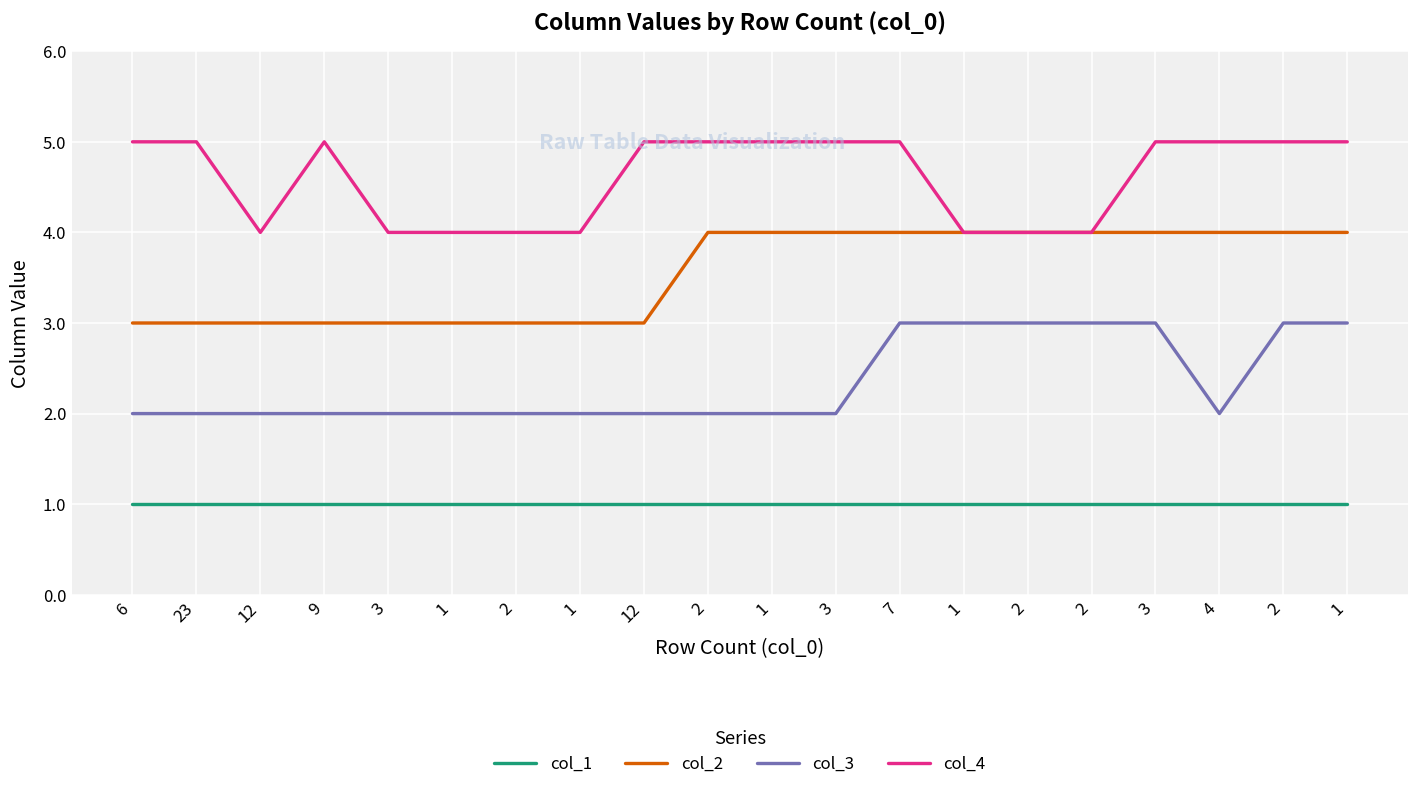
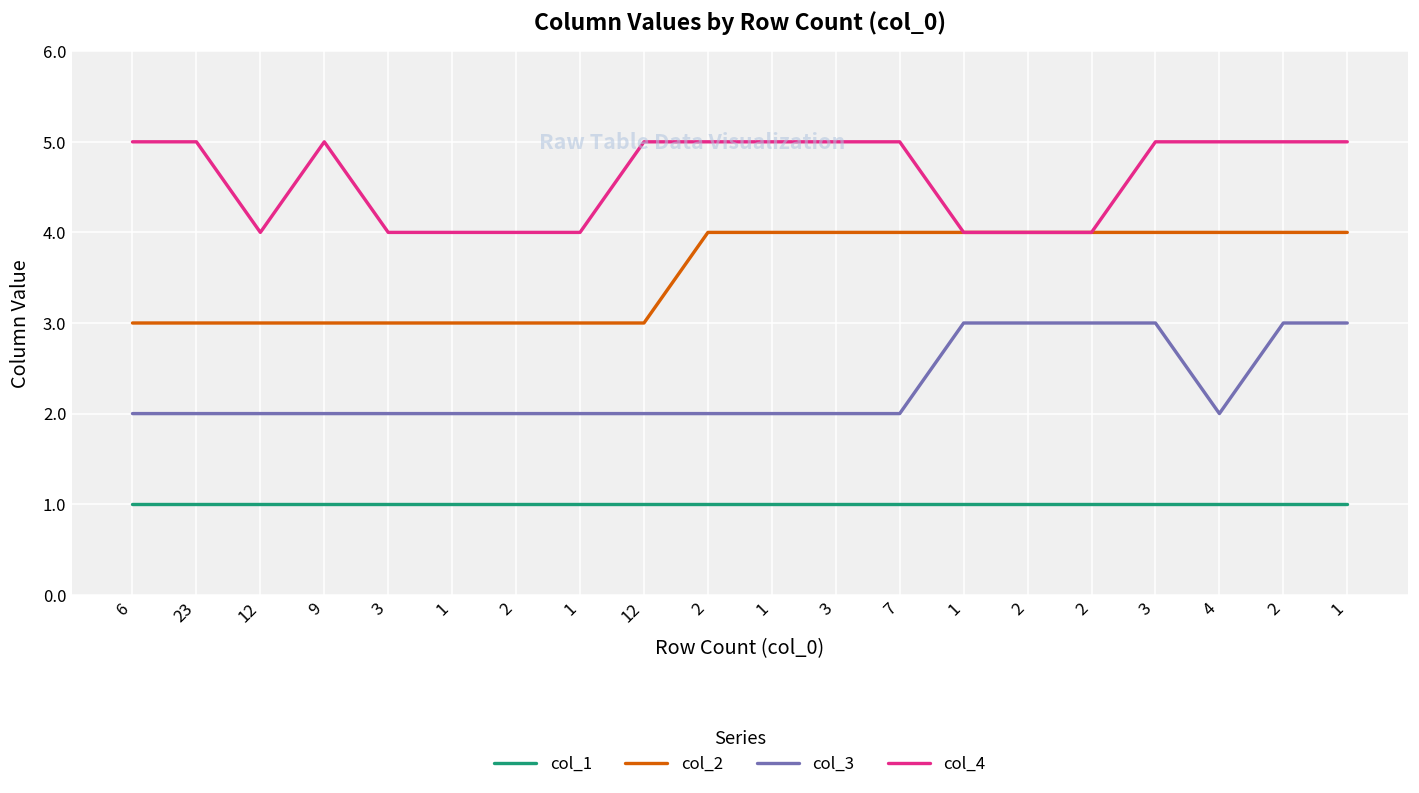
  {
    "col_1": {
      "6": 1,
      "23": 1,
      "9": 1,
      "7": 1,
      "4": 1
    },
    "col_2": {
      "6": 3,
      "23": 3,
      "9": 3,
      "7": 4,
      "4": 4
    },
    "col_3": {
      "6": 2,
      "23": 2,
      "9": 2,
-     "7": 3,
+     "7": 2,
      "4": 2
    },
    "col_4": {
      "6": 5,
      "23": 5,
      "9": 5,
      "7": 5,
      "4": 5
    }
  }
